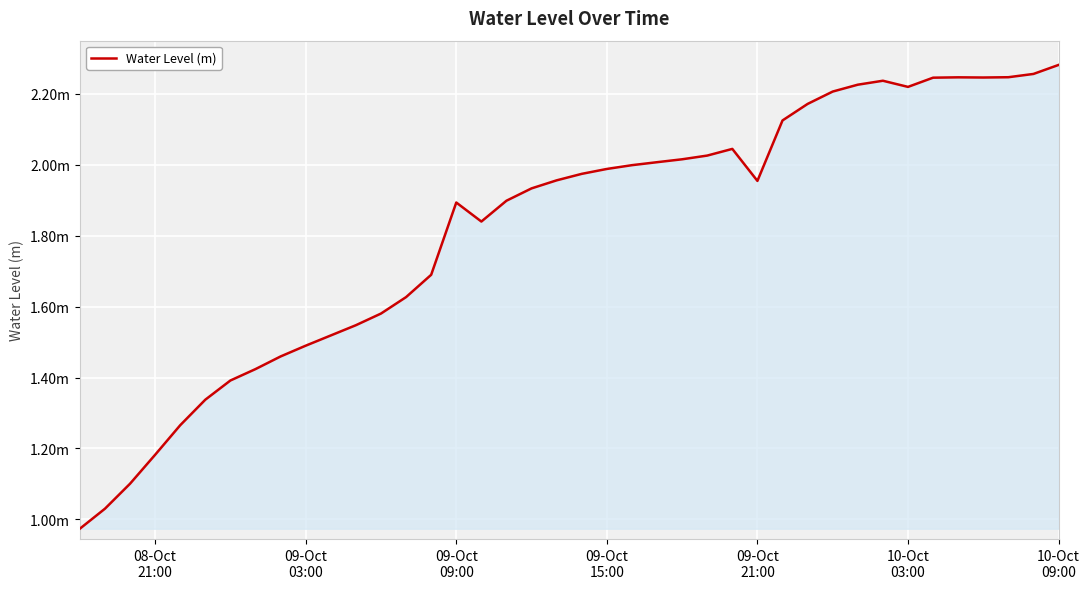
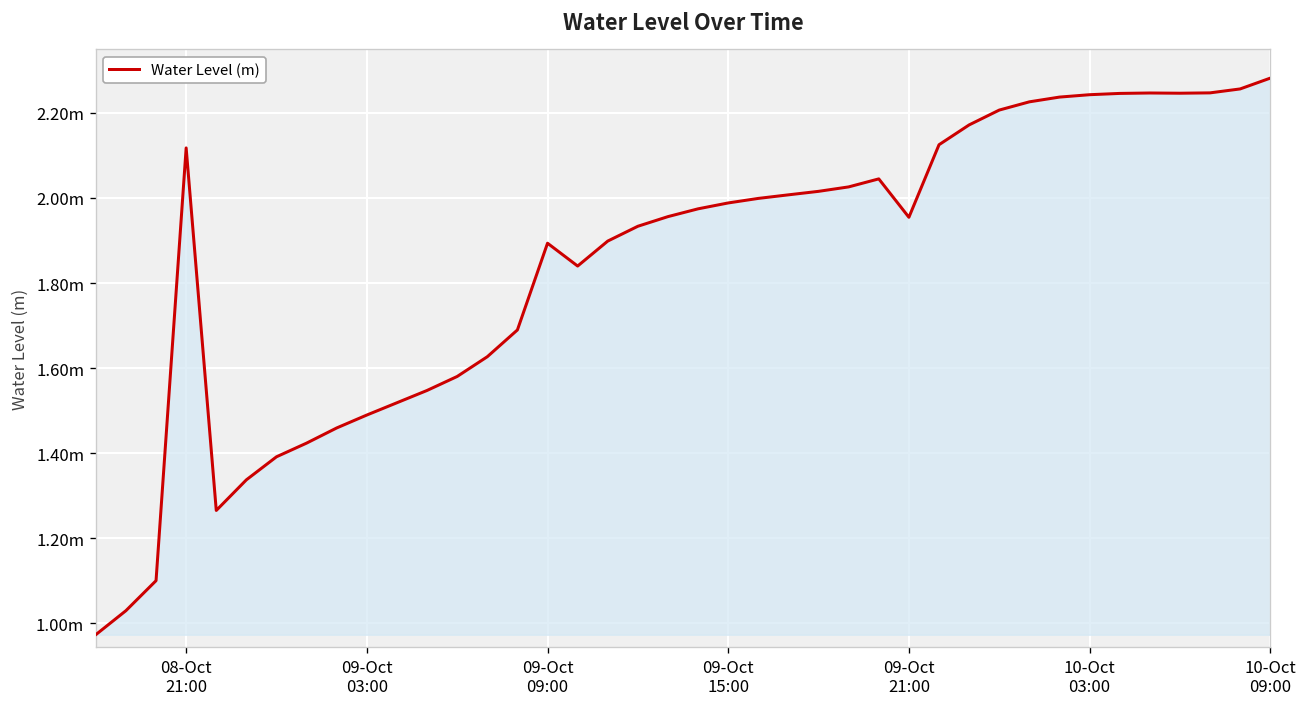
  {
-   "08-Oct 21:00": "1.18m",
+   "08-Oct 21:00": "2.12m",
    "09-Oct 03:00": "1.49m",
    "09-Oct 09:00": "1.89m",
    "09-Oct 15:00": "1.99m",
    "09-Oct 21:00": "1.95m",
-   "10-Oct 03:00": "2.22m",
+   "10-Oct 03:00": "2.24m",
    "10-Oct 09:00": "2.28m"
  }
